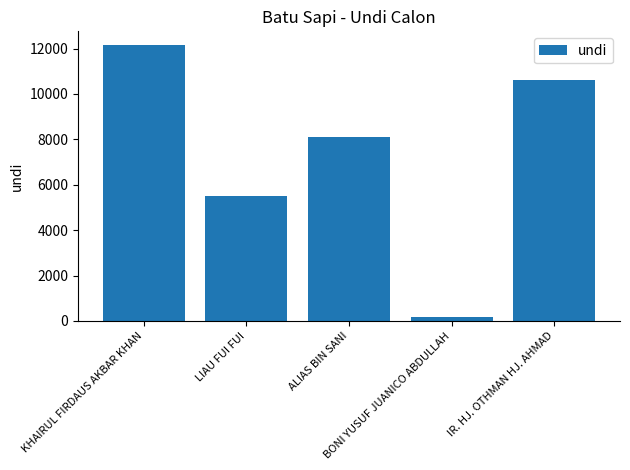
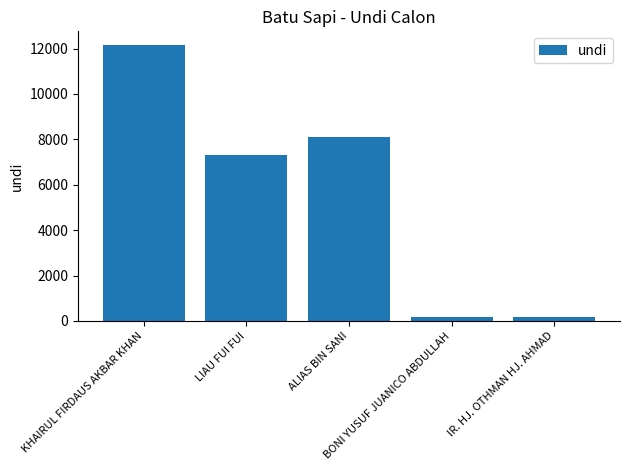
  {
    "KHAIRUL FIRDAUS AKBAR KHAN": 12200,
-   "LIAU FUI FUI": 5500,
+   "LIAU FUI FUI": 7300,
    "ALIAS BIN SANI": 8100,
    "BONI YUSUF JUANICO ABDULLAH": 200,
-   "IR. HJ. OTHMAN HJ. AHMAD": 10600
+   "IR. HJ. OTHMAN HJ. AHMAD": 200
  }
